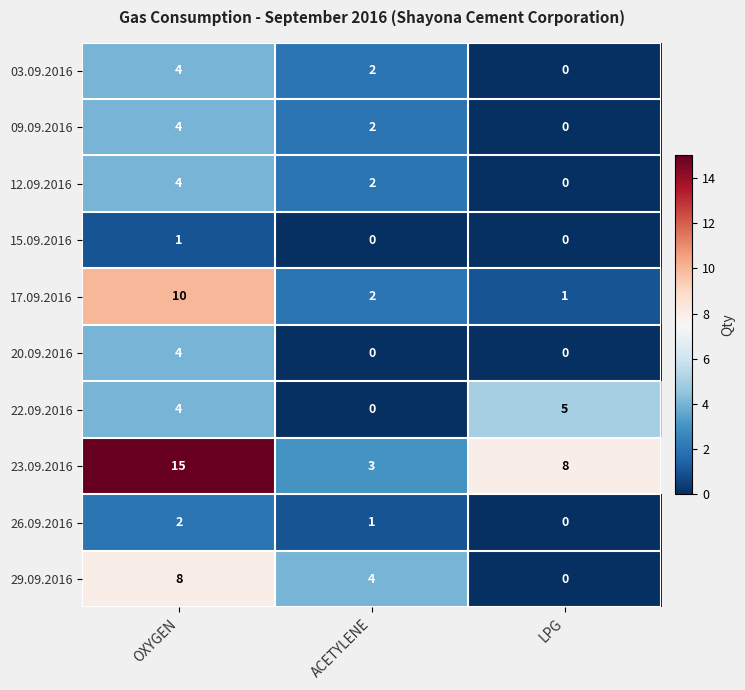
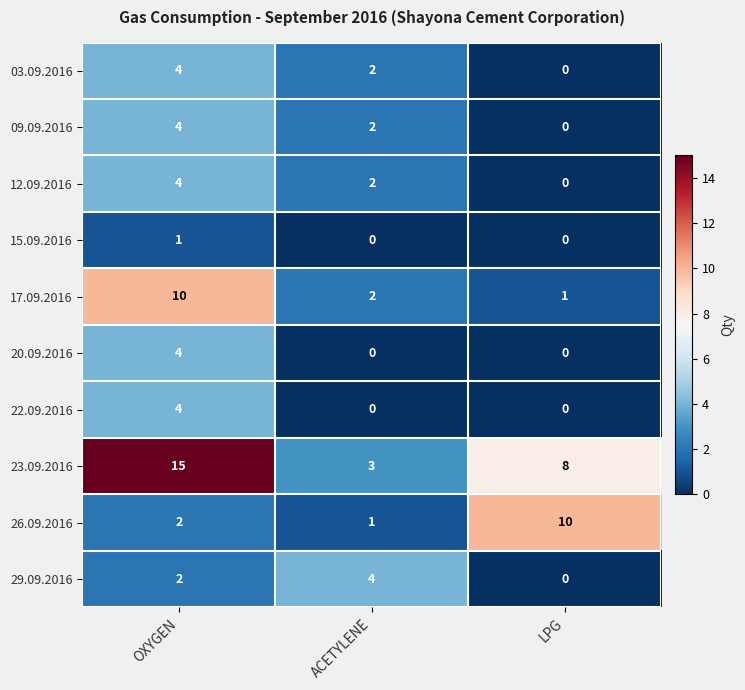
  {
    "03.09.2016": {
      "OXYGEN": 4,
      "ACETYLENE": 2,
      "LPG": 0
    },
    "09.09.2016": {
      "OXYGEN": 4,
      "ACETYLENE": 2,
      "LPG": 0
    },
    "12.09.2016": {
      "OXYGEN": 4,
      "ACETYLENE": 2,
      "LPG": 0
    },
    "15.09.2016": {
      "OXYGEN": 1,
      "ACETYLENE": 0,
      "LPG": 0
    },
    "17.09.2016": {
      "OXYGEN": 10,
      "ACETYLENE": 2,
      "LPG": 1
    },
    "20.09.2016": {
      "OXYGEN": 4,
      "ACETYLENE": 0,
      "LPG": 0
    },
    "22.09.2016": {
      "OXYGEN": 4,
      "ACETYLENE": 0,
-     "LPG": 5
+     "LPG": 0
    },
    "23.09.2016": {
      "OXYGEN": 15,
      "ACETYLENE": 3,
      "LPG": 8
    },
    "26.09.2016": {
      "OXYGEN": 2,
      "ACETYLENE": 1,
-     "LPG": 0
+     "LPG": 10
    },
    "29.09.2016": {
-     "OXYGEN": 8,
+     "OXYGEN": 2,
      "ACETYLENE": 4,
      "LPG": 0
    }
  }
